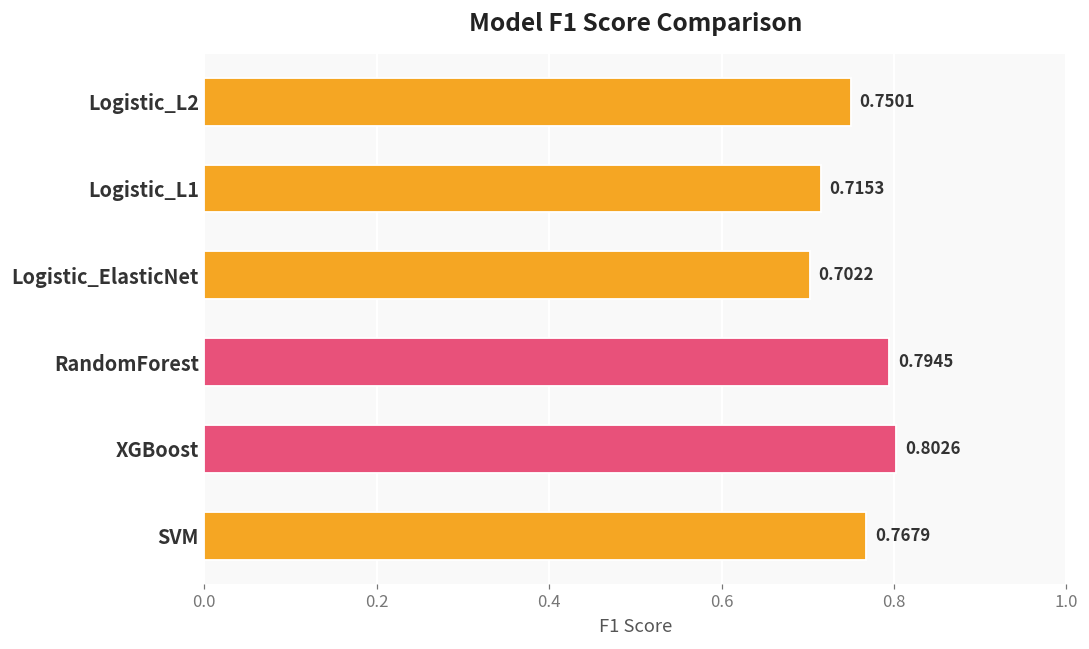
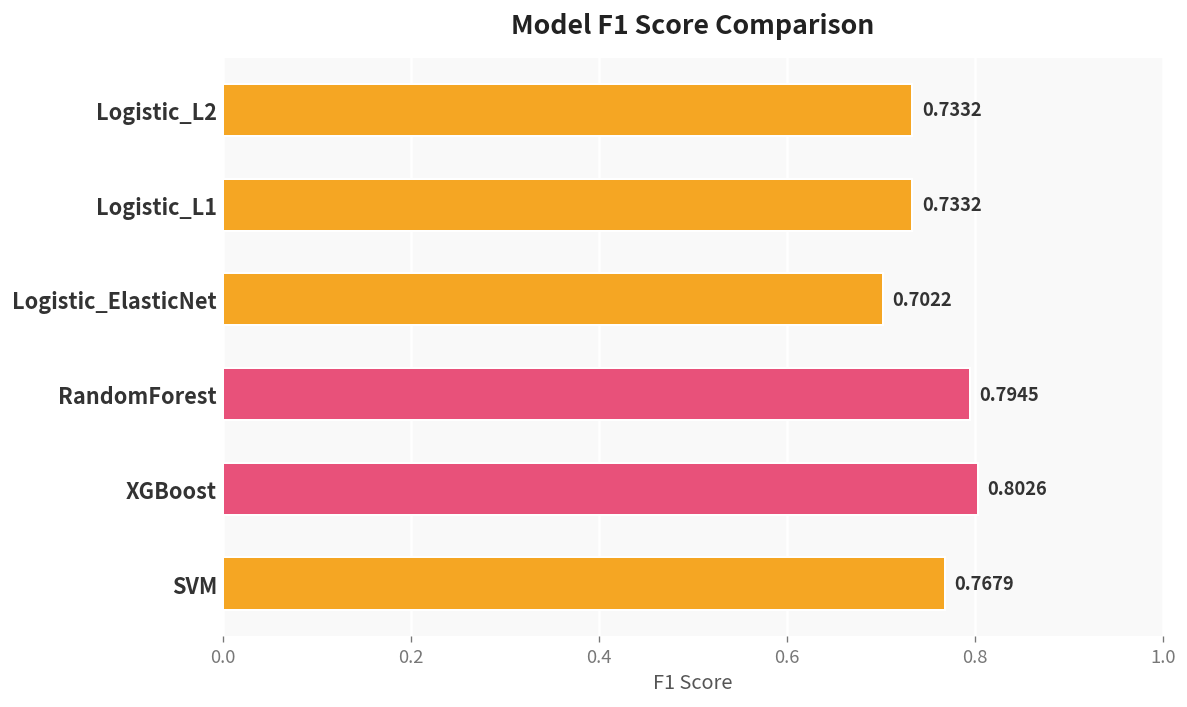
  {
-   "Logistic_L2": 0.7501,
-   "Logistic_L1": 0.7153,
+   "Logistic_L2": 0.7332,
+   "Logistic_L1": 0.7332,
    "Logistic_ElasticNet": 0.7022,
    "RandomForest": 0.7945,
    "XGBoost": 0.8026,
    "SVM": 0.7679
  }
